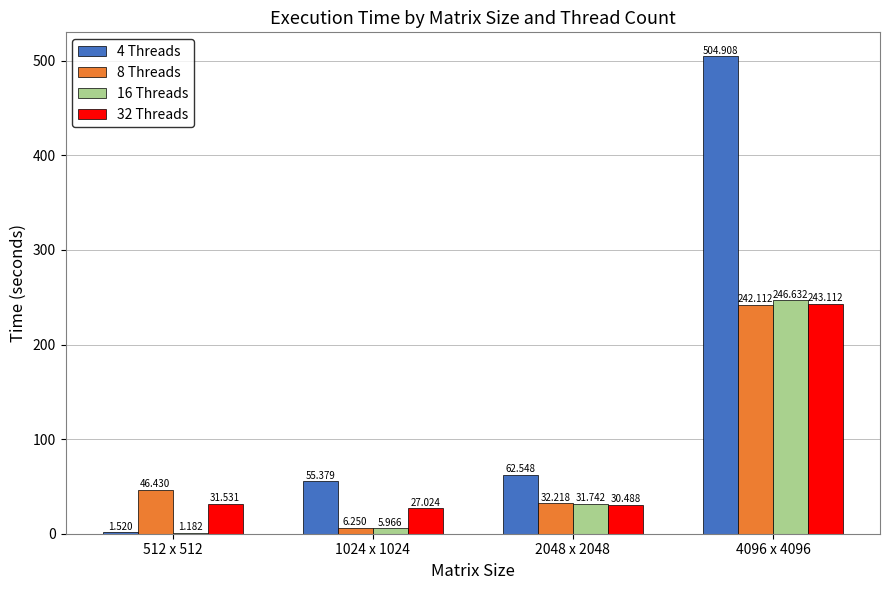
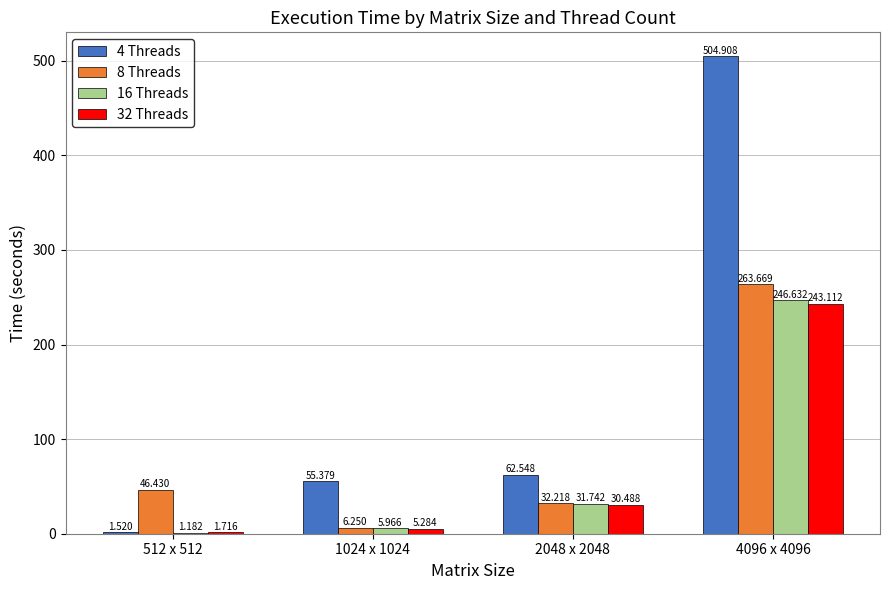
  {
    "4 Threads": {
      "512 x 512": 1.520,
      "1024 x 1024": 55.379,
      "2048 x 2048": 62.548,
      "4096 x 4096": 504.908
    },
    "8 Threads": {
      "512 x 512": 46.430,
      "1024 x 1024": 6.250,
      "2048 x 2048": 32.218,
-     "4096 x 4096": 242.112
+     "4096 x 4096": 263.669
    },
    "16 Threads": {
      "512 x 512": 1.182,
      "1024 x 1024": 5.966,
      "2048 x 2048": 31.742,
      "4096 x 4096": 246.632
    },
    "32 Threads": {
-     "512 x 512": 31.531,
-     "1024 x 1024": 27.024,
+     "512 x 512": 1.716,
+     "1024 x 1024": 5.284,
      "2048 x 2048": 30.488,
      "4096 x 4096": 243.112
    }
  }
